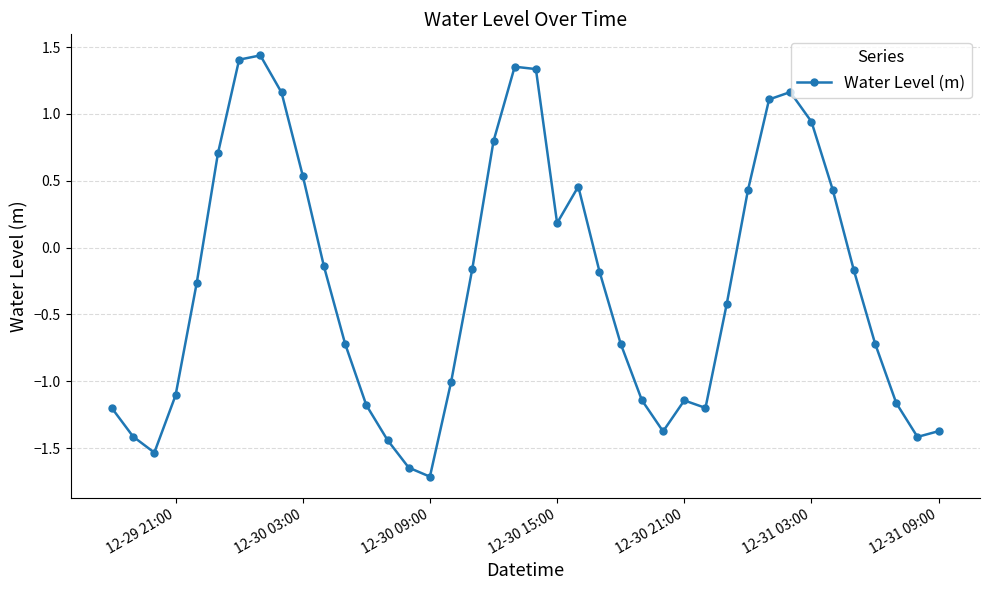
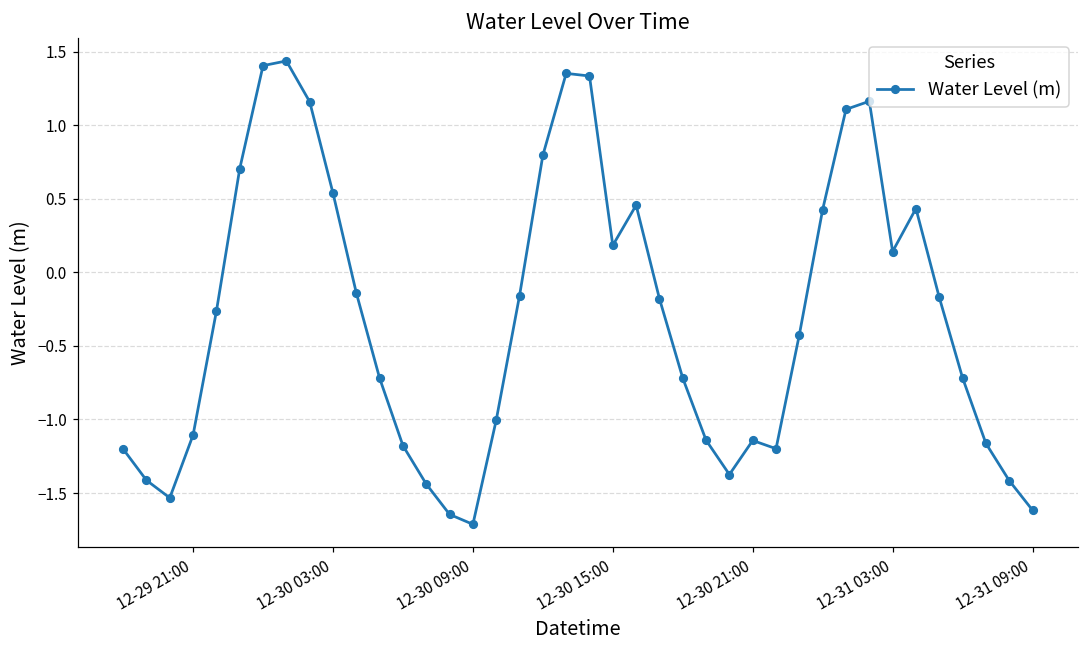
  {
    "12-29 21:00": -1.11,
    "12-30 03:00": 0.54,
    "12-30 09:00": -1.71,
    "12-30 15:00": 0.18,
    "12-30 21:00": -1.14,
-   "12-31 03:00": 0.94,
-   "12-31 09:00": -1.37
+   "12-31 03:00": 0.14,
+   "12-31 09:00": -1.62
  }
